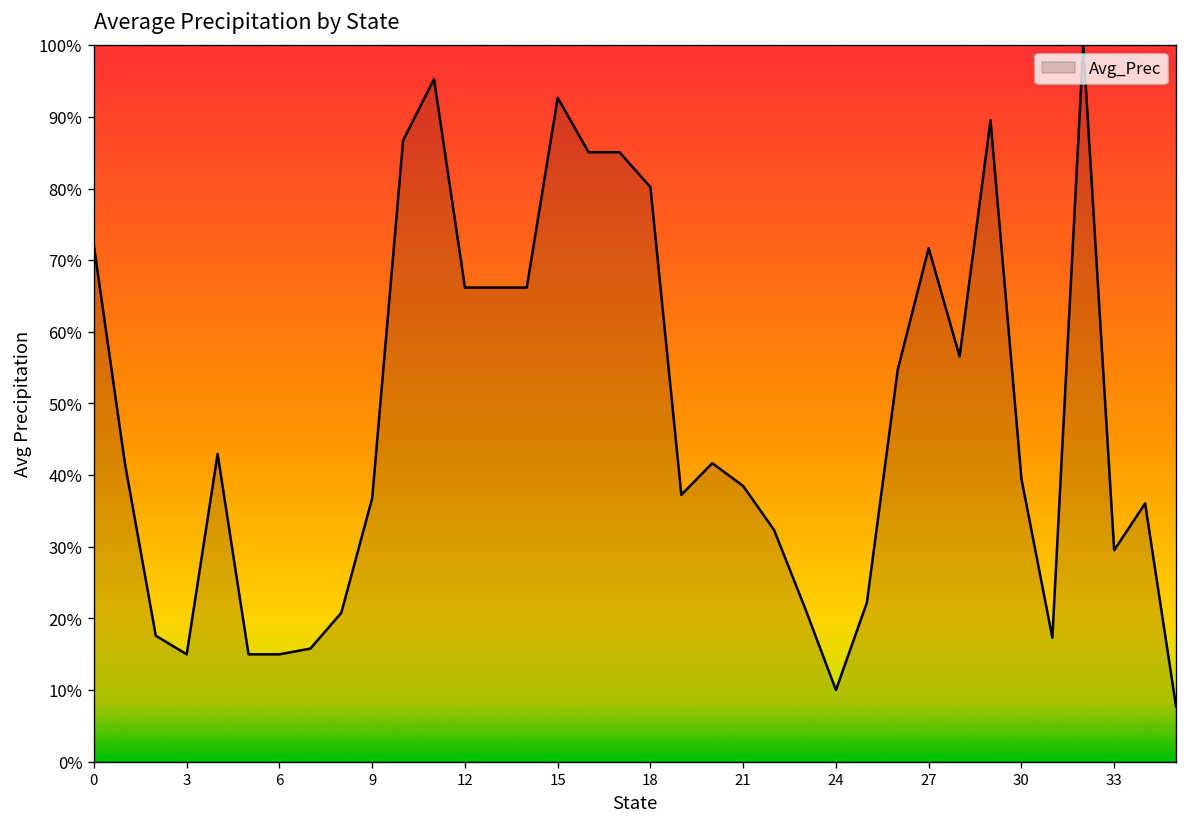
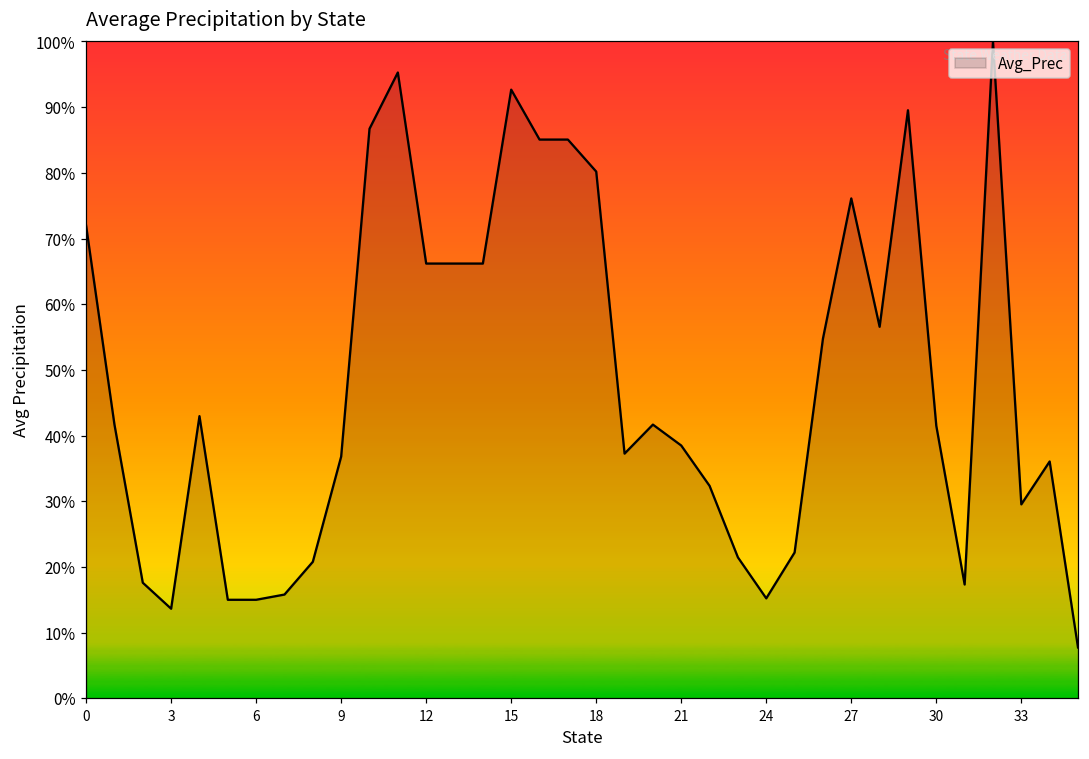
  {
    "0": "72%",
-   "3": "15%",
+   "3": "14%",
    "6": "15%",
    "9": "37%",
    "12": "66%",
    "15": "93%",
    "18": "80%",
    "21": "38%",
-   "24": "10%",
-   "27": "72%",
-   "30": "39%",
+   "24": "15%",
+   "27": "76%",
+   "30": "41%",
    "33": "30%"
  }
